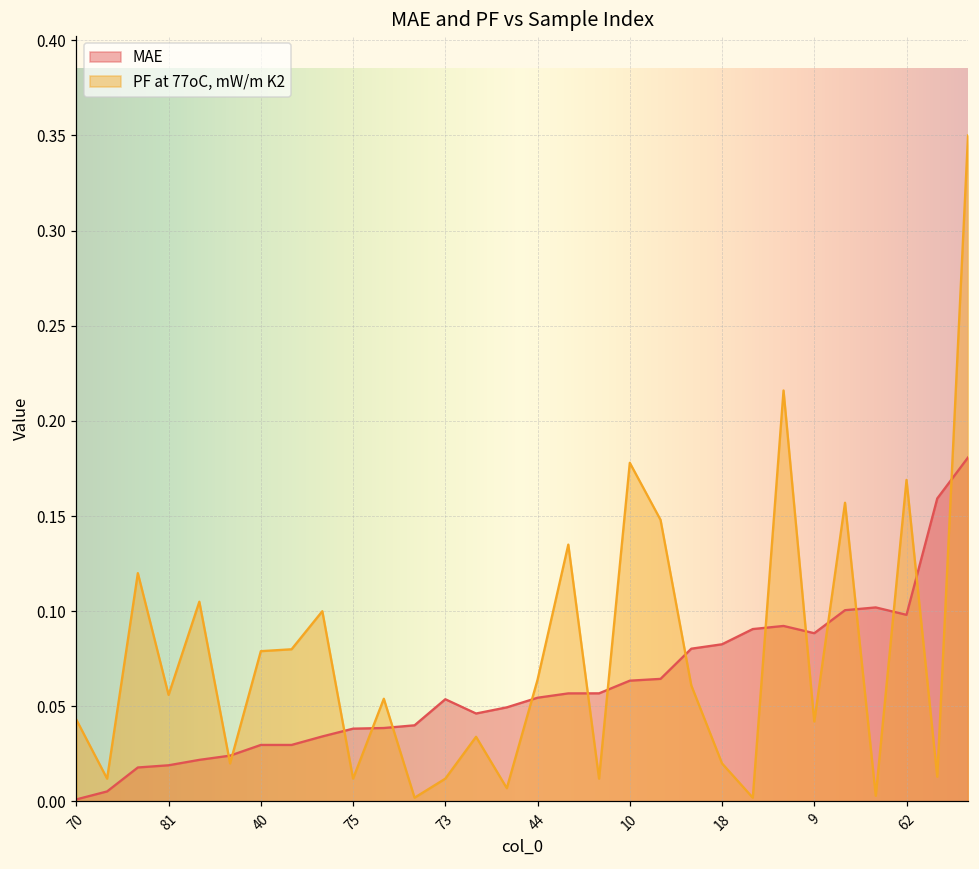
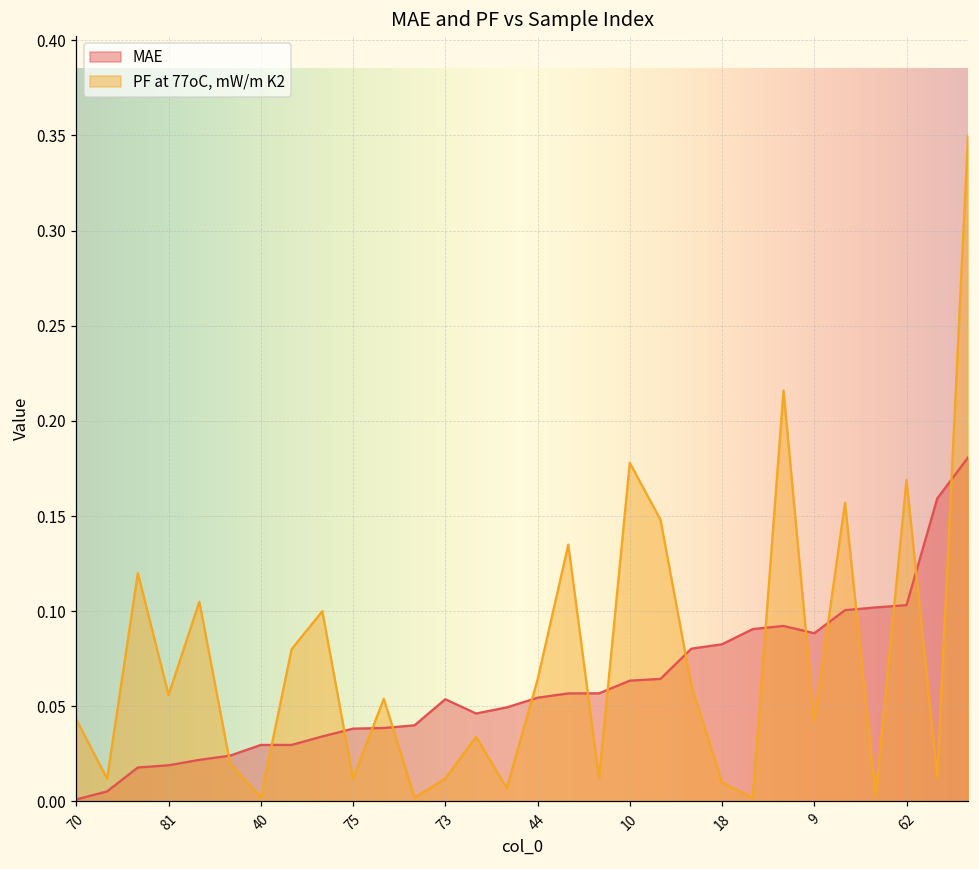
  {
    "MAE": {
      "70": 0.001,
      "81": 0.019,
      "40": 0.030,
      "75": 0.038,
      "73": 0.054,
      "44": 0.055,
      "18": 0.083,
      "9": 0.088,
-     "62": 0.098
+     "62": 0.103
    },
    "PF at 77oC, mW/m K2": {
      "70": 0.043,
      "81": 0.056,
-     "40": 0.079,
+     "40": 0.002,
      "75": 0.012,
      "73": 0.012,
      "44": 0.064,
-     "18": 0.02,
+     "18": 0.01,
      "9": 0.042,
      "62": 0.169
    }
  }
